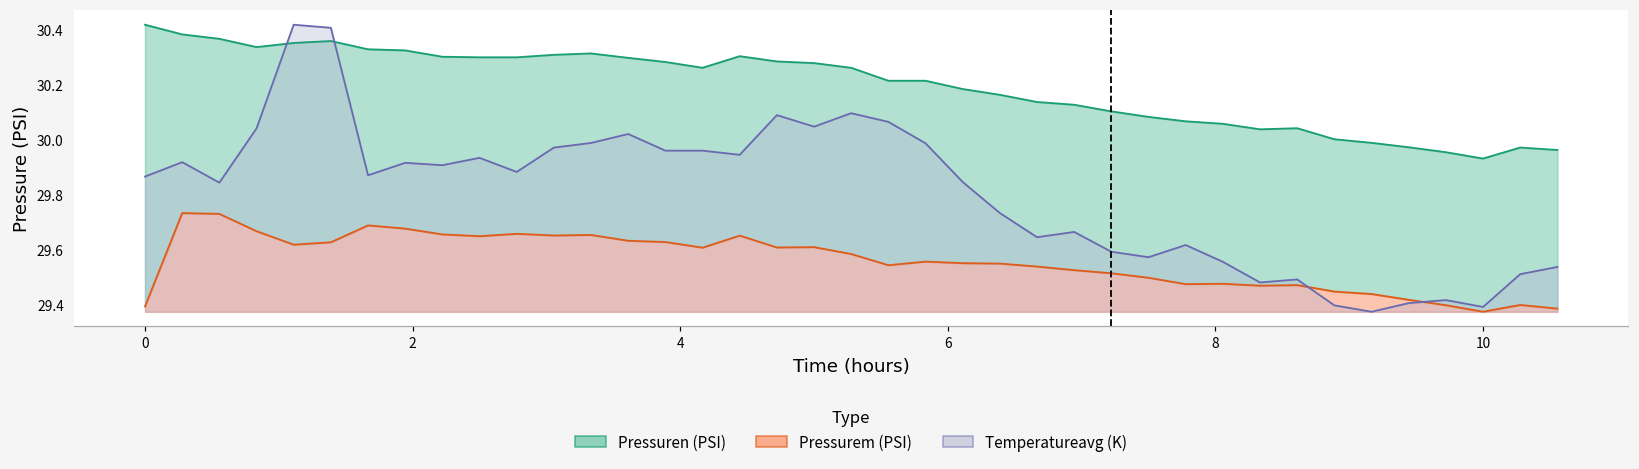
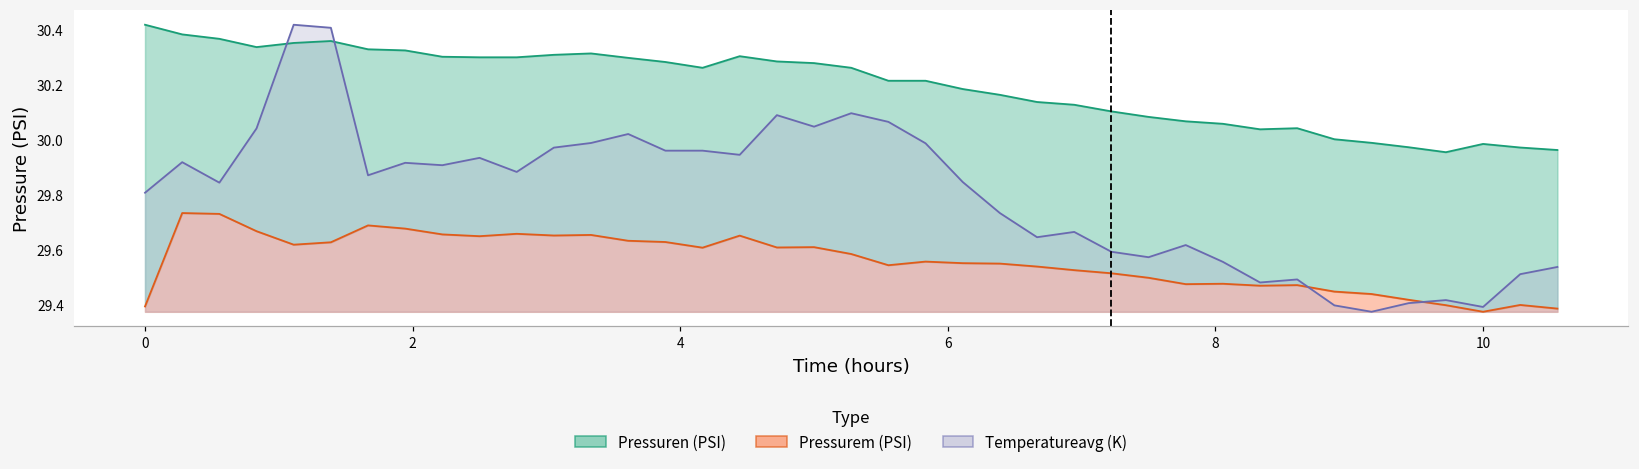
  {
    "Pressuren (PSI)": {
      "0": 30.42,
-     "10": 29.93
+     "10": 29.99
    },
    "Pressurem (PSI)": {
      "0": 29.40,
      "10": 29.38
    },
    "Temperatureavg (K)": {
-     "0": 29.87,
+     "0": 29.81,
      "10": 29.39
    }
  }
